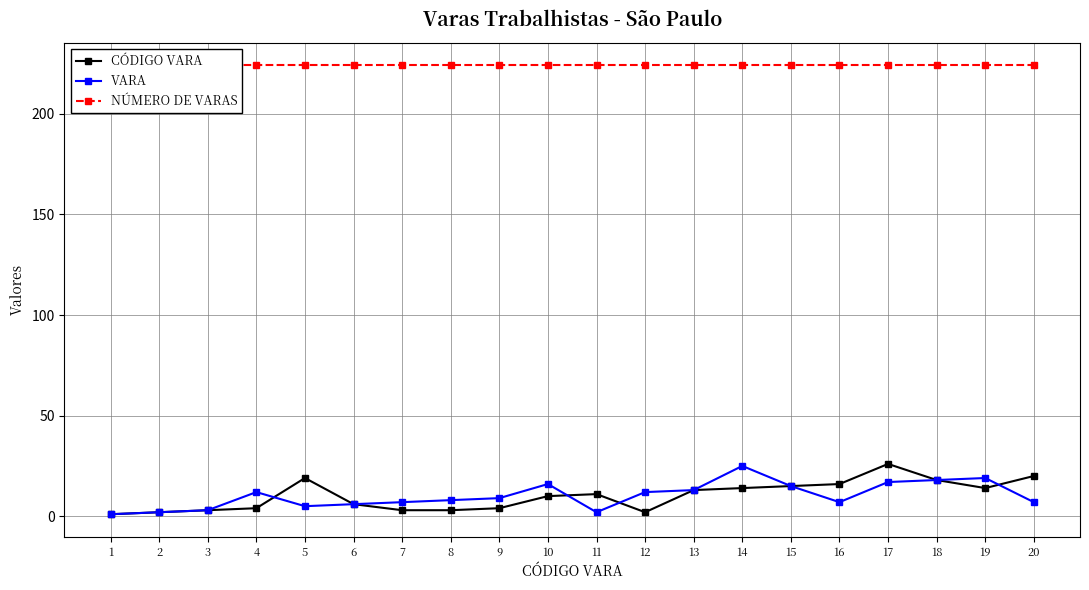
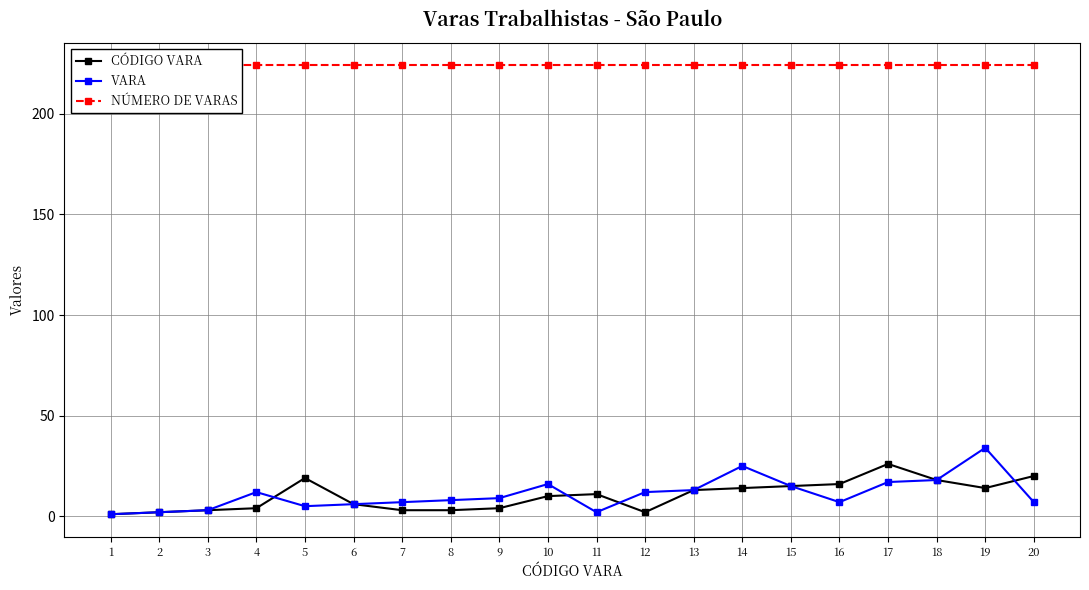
  {
    "CÓDIGO VARA": {
      "4": 4,
      "5": 19,
      "7": 3,
      "8": 3,
      "9": 4,
      "10": 10,
      "11": 11,
      "12": 2,
      "14": 14,
      "16": 16,
      "17": 26,
      "19": 14,
      "20": 20
    },
    "VARA": {
      "4": 12,
      "5": 5,
      "7": 7,
      "8": 8,
      "9": 9,
      "10": 16,
      "11": 2,
      "12": 12,
      "14": 25,
      "16": 7,
      "17": 17,
-     "19": 19,
+     "19": 34,
      "20": 7
    },
    "NÚMERO DE VARAS": {
      "4": 224,
      "5": 224,
      "6": 224,
      "7": 224,
      "8": 224,
      "9": 224,
      "10": 224,
      "11": 224,
      "12": 224,
      "13": 224,
      "14": 224,
      "15": 224,
      "16": 224,
      "17": 224,
      "18": 224,
      "19": 224,
      "20": 224
    }
  }
